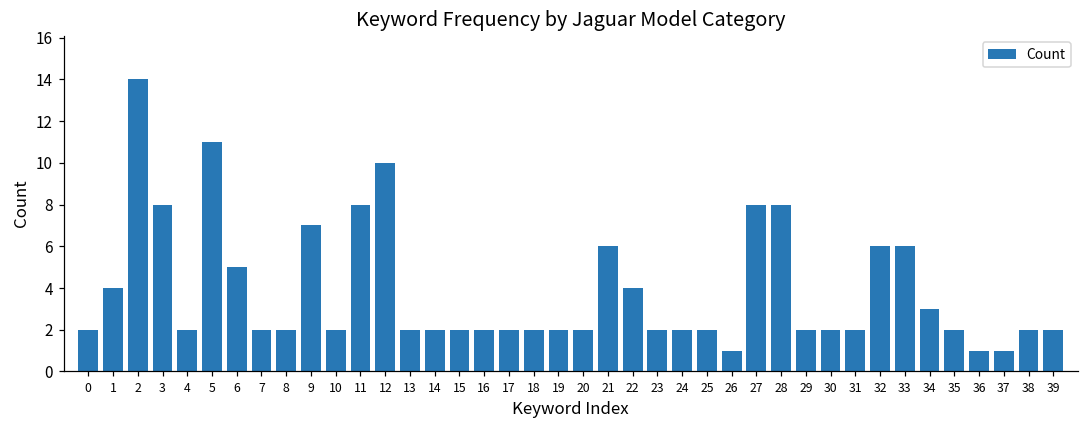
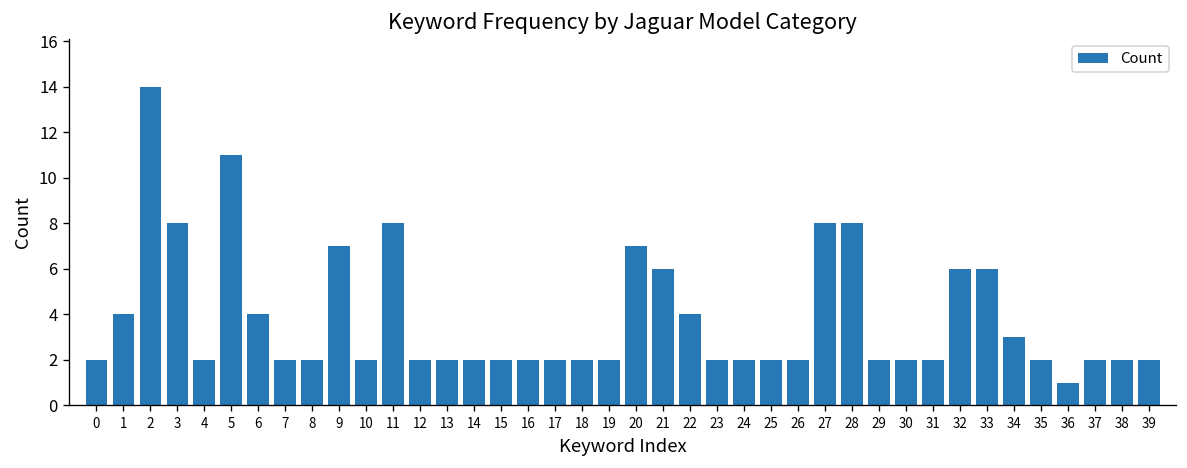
  {
    "0": 2,
    "1": 4,
    "2": 14,
    "3": 8,
    "4": 2,
    "5": 11,
-   "6": 5,
+   "6": 4,
    "7": 2,
    "8": 2,
    "9": 7,
    "10": 2,
    "11": 8,
-   "12": 10,
+   "12": 2,
    "13": 2,
    "14": 2,
    "15": 2,
    "16": 2,
    "17": 2,
    "18": 2,
    "19": 2,
-   "20": 2,
+   "20": 7,
    "21": 6,
    "22": 4,
    "23": 2,
    "24": 2,
    "25": 2,
-   "26": 1,
+   "26": 2,
    "27": 8,
    "28": 8,
    "29": 2,
    "30": 2,
    "31": 2,
    "32": 6,
    "33": 6,
    "34": 3,
    "35": 2,
    "36": 1,
-   "37": 1,
+   "37": 2,
    "38": 2,
    "39": 2
  }
